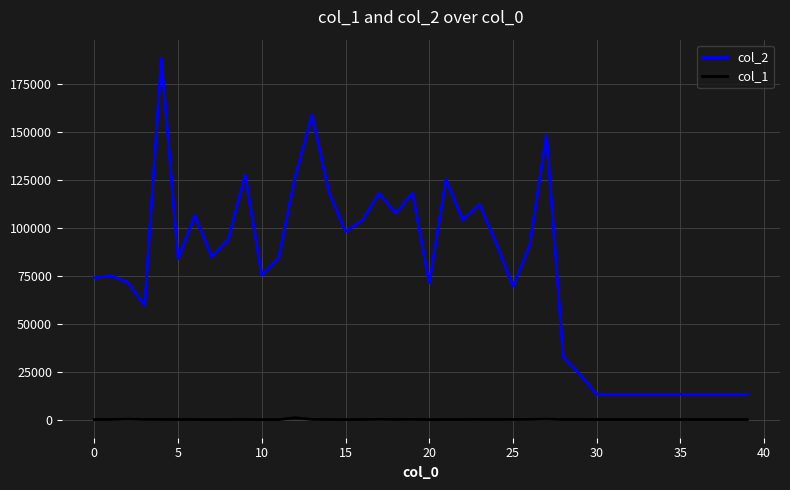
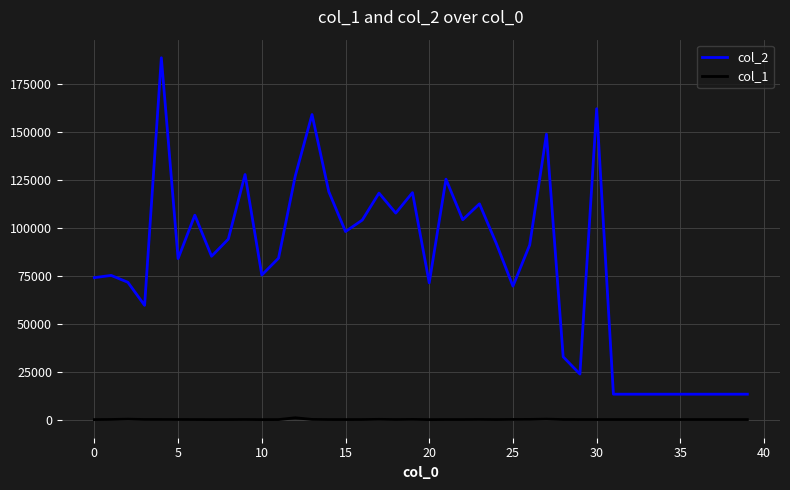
  {
    "col_2": {
      "0": 74000,
      "5": 84000,
      "10": 75000,
      "15": 98000,
      "20": 71000,
      "25": 70000,
-     "30": 13000,
+     "30": 162000,
      "35": 13000
    },
    "col_1": {
      "0": 0,
      "5": 0,
      "10": 0,
      "15": 0,
      "20": 0,
      "25": 0,
      "30": 0,
      "35": 0
    }
  }
